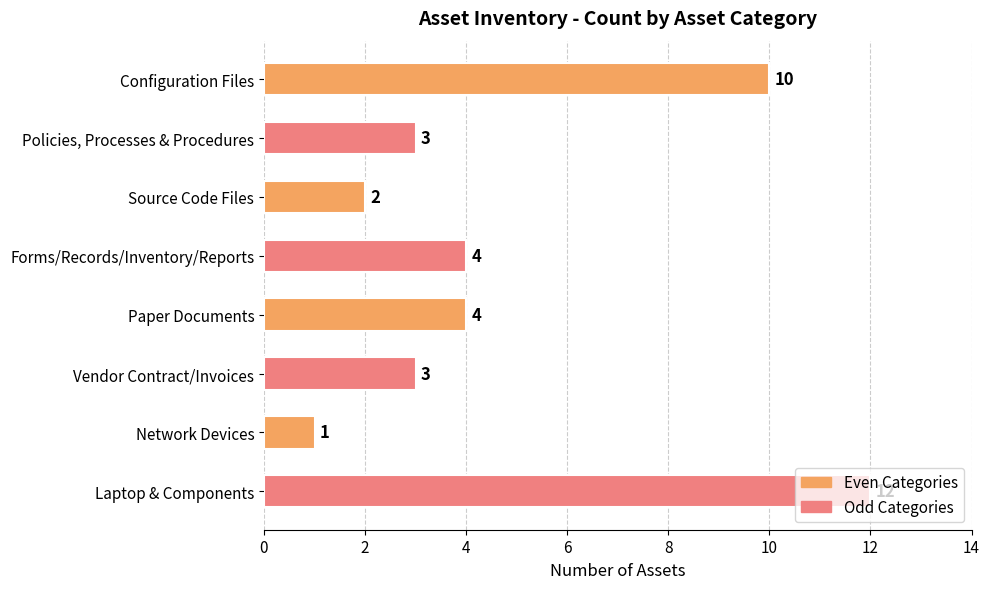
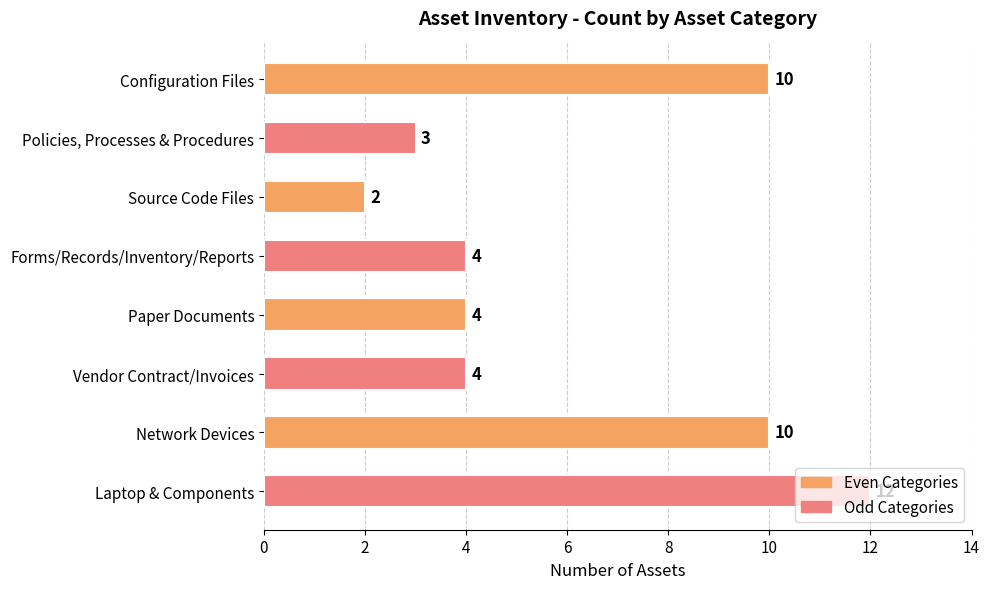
  {
    "Configuration Files": 10,
    "Policies, Processes & Procedures": 3,
    "Source Code Files": 2,
    "Forms/Records/Inventory/Reports": 4,
    "Paper Documents": 4,
-   "Vendor Contract/Invoices": 3,
-   "Network Devices": 1
+   "Vendor Contract/Invoices": 4,
+   "Network Devices": 10
  }
